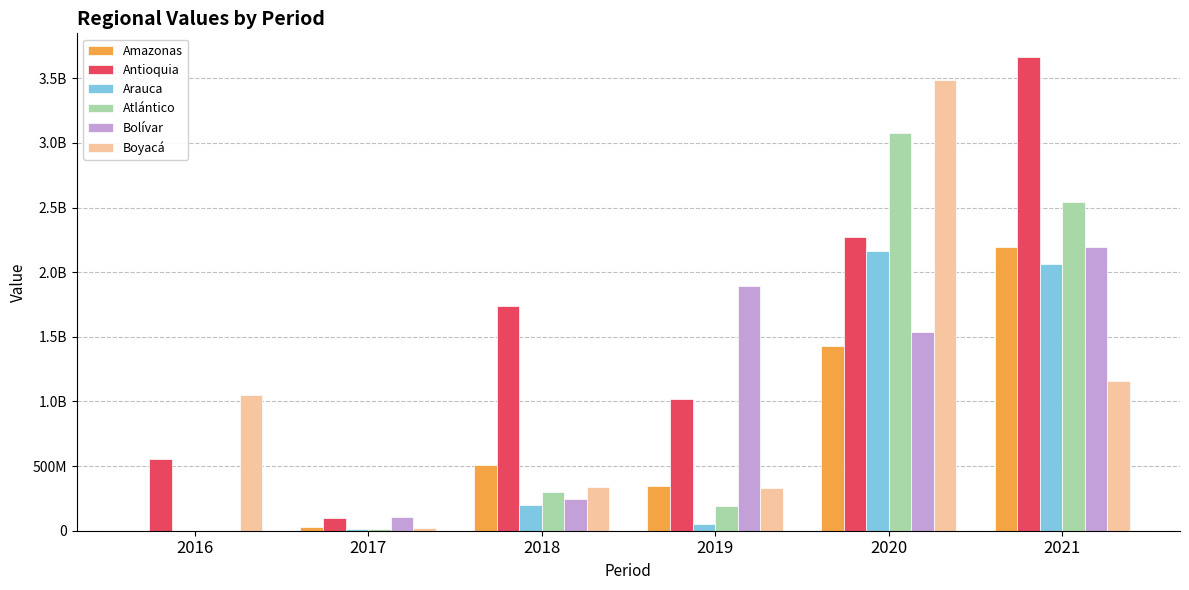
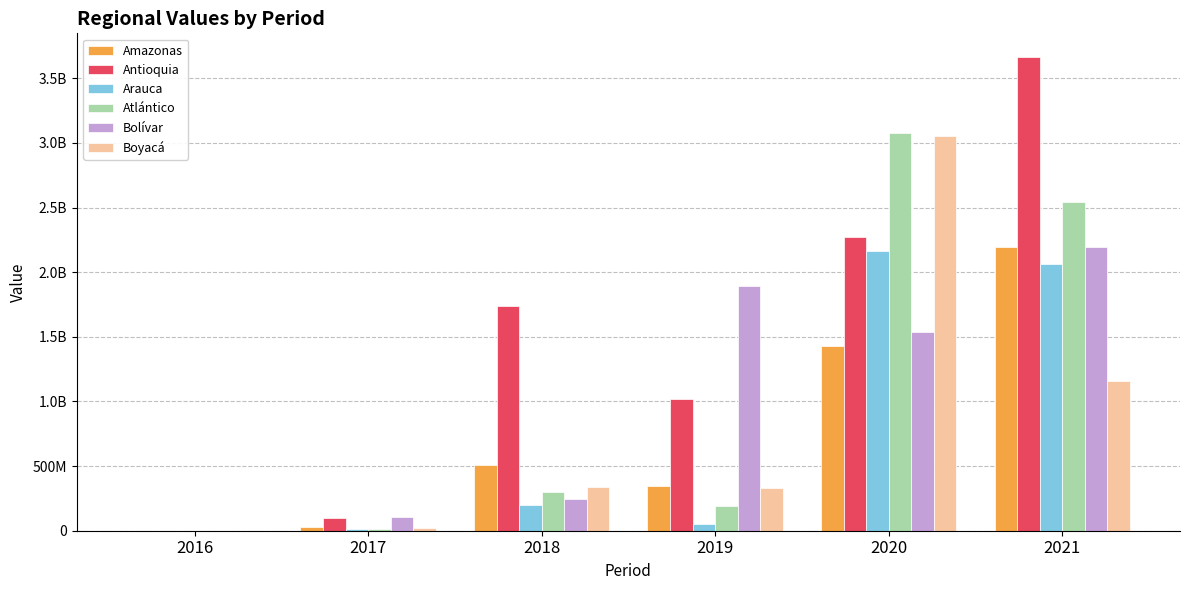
  {
    "Amazonas": {
      "2016": 0,
      "2017": 30000000,
      "2018": 510000000,
      "2019": 350000000,
      "2020": 1430000000,
      "2021": 2200000000
    },
    "Antioquia": {
-     "2016": 550000000,
+     "2016": 0,
      "2017": 100000000,
      "2018": 1740000000,
      "2019": 1020000000,
      "2020": 2270000000,
      "2021": 3660000000
    },
    "Arauca": {
      "2016": 0,
      "2018": 200000000,
      "2019": 50000000,
      "2020": 2160000000,
      "2021": 2060000000
    },
    "Atlántico": {
      "2018": 300000000,
      "2019": 190000000,
      "2020": 3080000000,
      "2021": 2540000000
    },
    "Bolívar": {
      "2017": 110000000,
      "2018": 240000000,
      "2019": 1890000000,
      "2020": 1540000000,
      "2021": 2200000000
    },
    "Boyacá": {
-     "2016": 1050000000,
+     "2016": 0,
      "2017": 20000000,
      "2018": 340000000,
      "2019": 330000000,
-     "2020": 3480000000,
+     "2020": 3050000000,
      "2021": 1160000000
    }
  }
